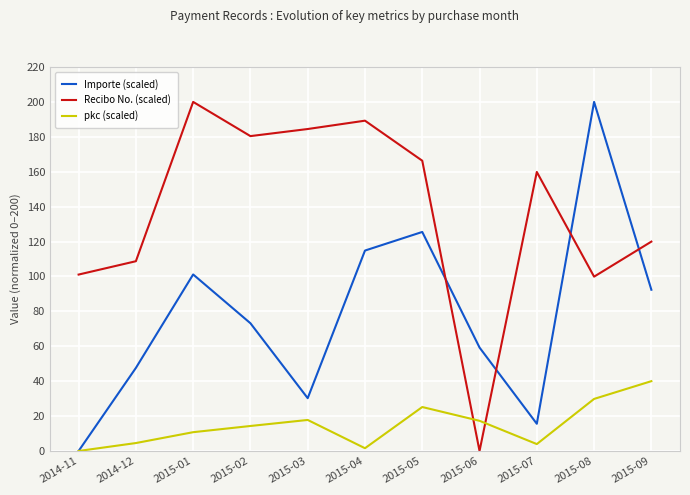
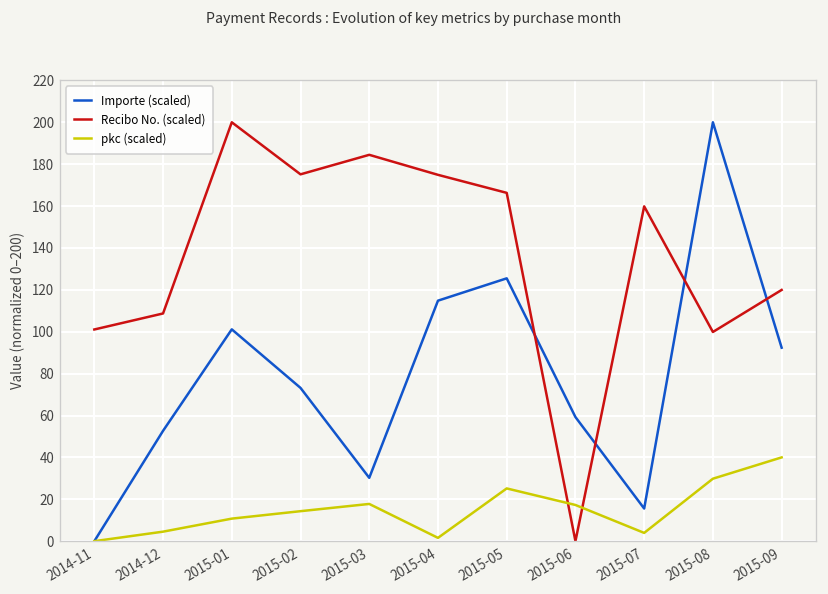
  {
    "Importe (scaled)": {
-     "2014-12": 48,
+     "2014-12": 53,
      "2015-01": 101,
      "2015-02": 73,
      "2015-03": 30,
      "2015-04": 115,
      "2015-05": 125,
      "2015-06": 59,
      "2015-07": 16,
      "2015-08": 200,
      "2015-09": 92
    },
    "Recibo No. (scaled)": {
      "2014-11": 101,
      "2014-12": 109,
      "2015-01": 200,
-     "2015-02": 180,
+     "2015-02": 175,
      "2015-03": 184,
-     "2015-04": 189,
+     "2015-04": 175,
      "2015-05": 166,
      "2015-06": 0,
      "2015-07": 160,
      "2015-08": 100,
      "2015-09": 120
    },
    "pkc (scaled)": {
      "2014-12": 5,
      "2015-01": 11,
      "2015-02": 14,
      "2015-03": 18,
      "2015-04": 2,
      "2015-05": 25,
      "2015-06": 17,
      "2015-07": 4,
      "2015-08": 30,
      "2015-09": 40
    }
  }
